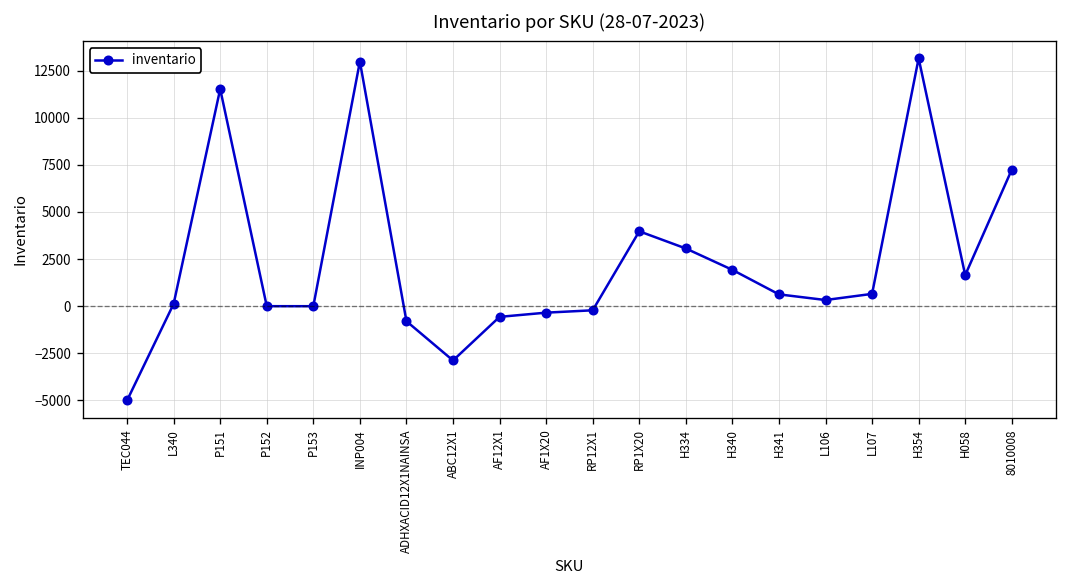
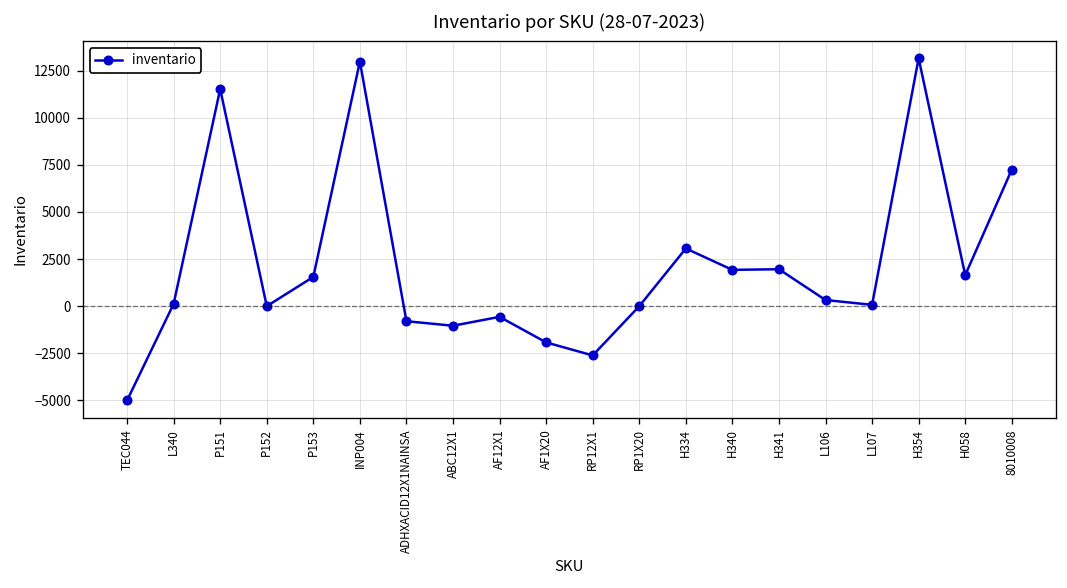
  {
    "TEC044": -5000,
    "L340": 100,
    "P151": 11500,
    "P152": 0,
-   "P153": 0,
+   "P153": 1600,
    "INP004": 13000,
    "ADHXACID12X1NAINSA": -800,
-   "ABC12X1": -2900,
+   "ABC12X1": -1000,
    "AF12X1": -600,
-   "AF1X20": -300,
-   "RP12X1": -200,
-   "RP1X20": 4000,
+   "AF1X20": -1900,
+   "RP12X1": -2600,
+   "RP1X20": 0,
    "H334": 3100,
    "H340": 1900,
-   "H341": 600,
+   "H341": 2000,
    "L106": 300,
-   "L107": 700,
+   "L107": 100,
    "H354": 13200,
    "H058": 1600,
    "8010008": 7200
  }
